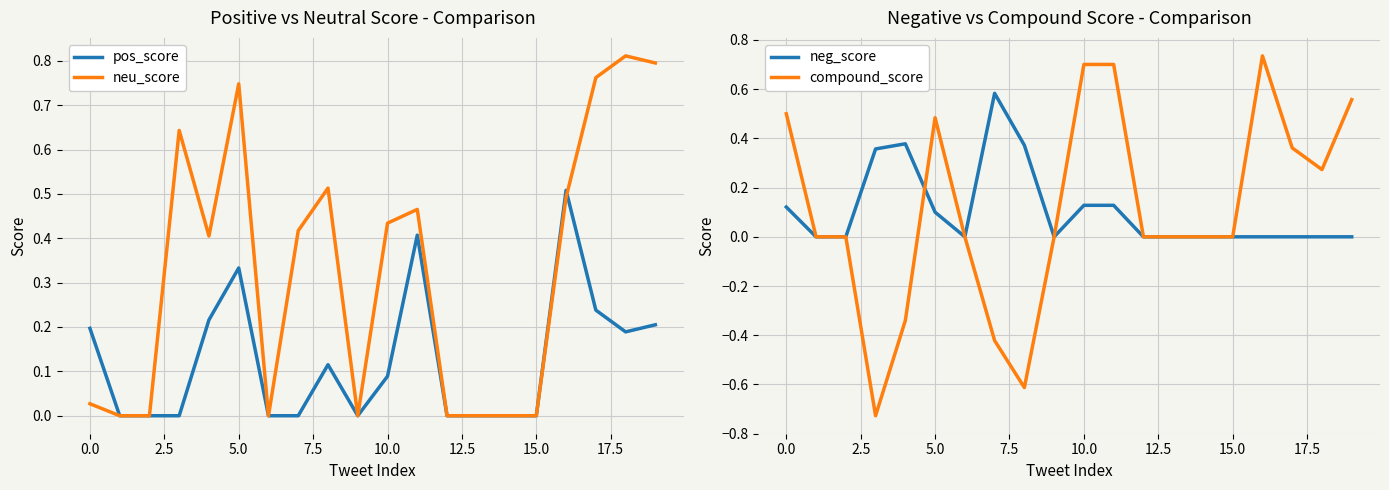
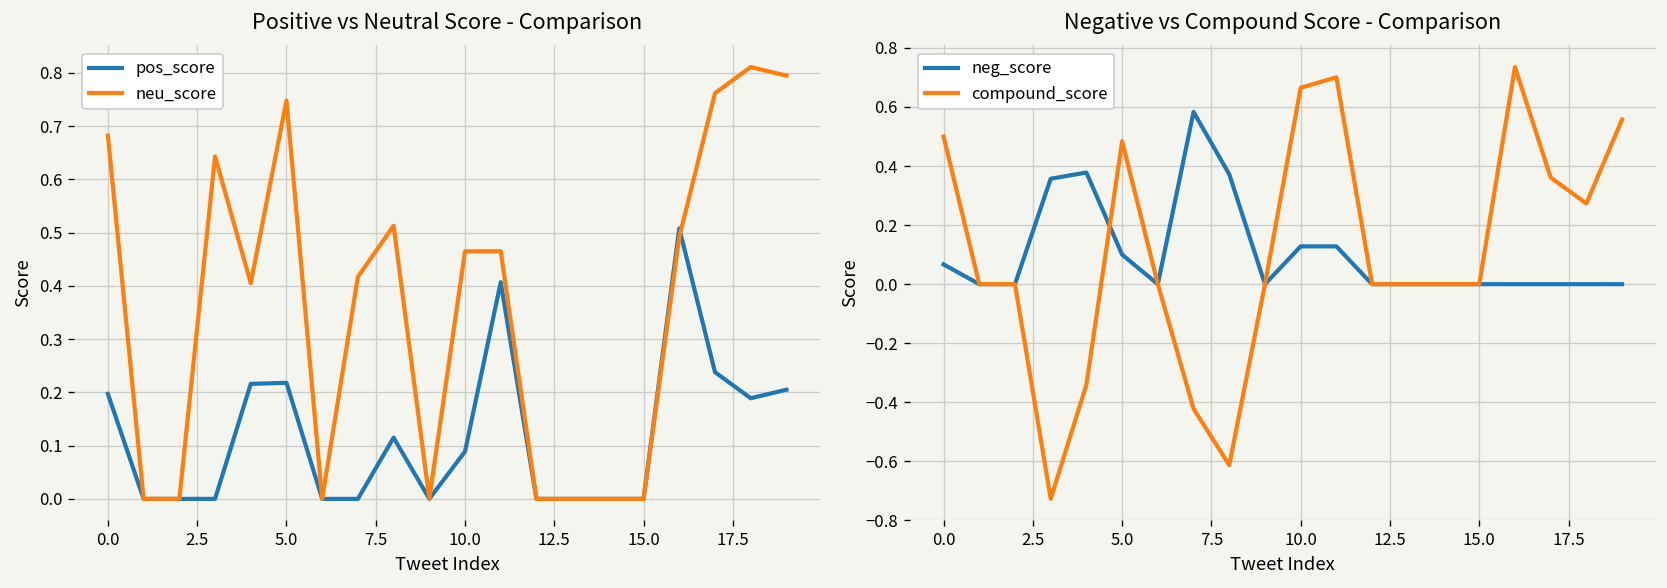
  {
    "Positive vs Neutral Score - Comparison": {
      "pos_score": {
        "0.0": 0.20,
-       "5.0": 0.33,
+       "5.0": 0.22,
        "10.0": 0.09
      },
      "neu_score": {
-       "0.0": 0.03,
+       "0.0": 0.68,
        "5.0": 0.75,
-       "10.0": 0.43
+       "10.0": 0.47
      }
    },
    "Negative vs Compound Score - Comparison": {
      "neg_score": {
-       "0.0": 0.12,
+       "0.0": 0.07,
        "5.0": 0.10,
        "10.0": 0.13
      },
      "compound_score": {
        "0.0": 0.50,
        "5.0": 0.48,
-       "10.0": 0.70
+       "10.0": 0.67
      }
    }
  }
